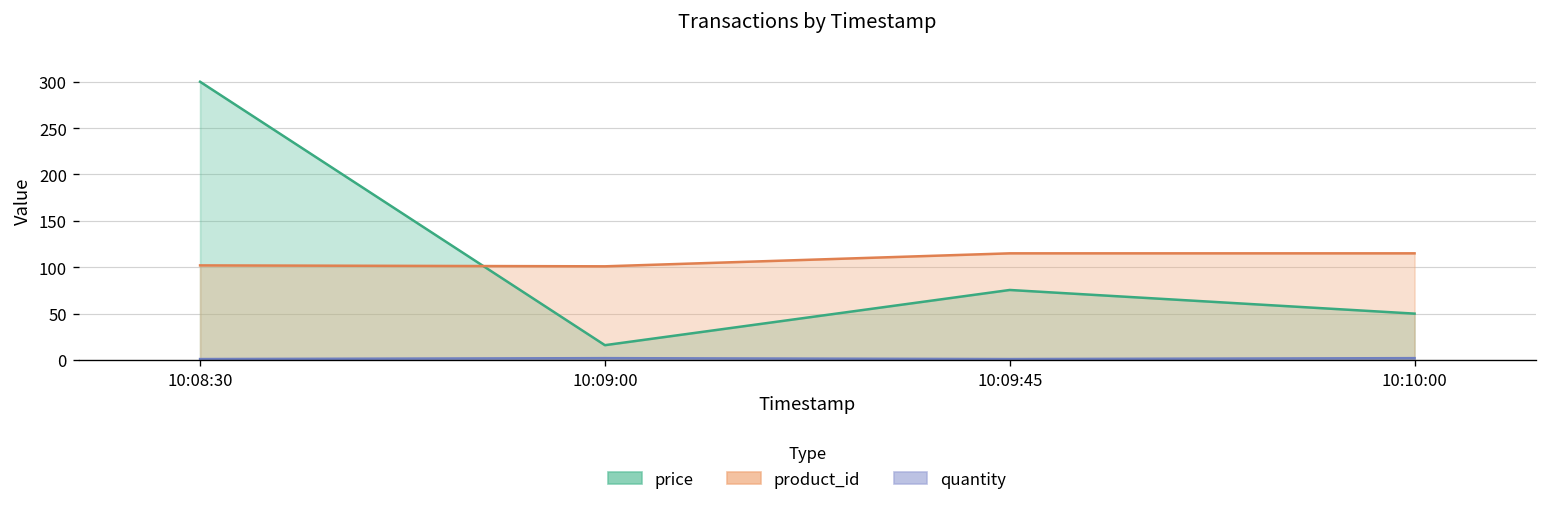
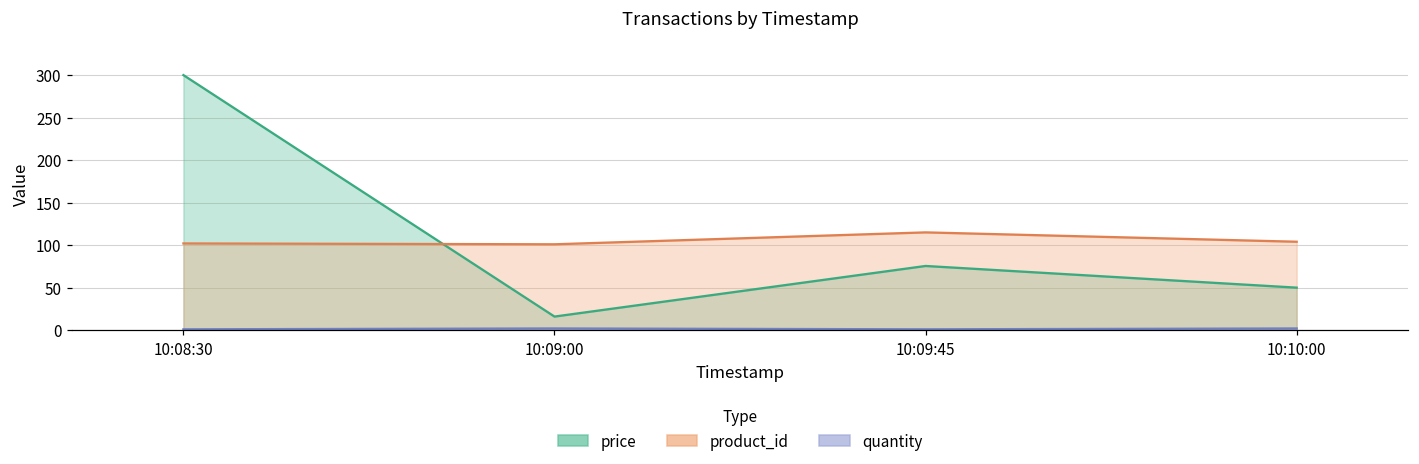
  {
    "product_id": {
      "10:08:30": 100,
      "10:09:00": 100,
      "10:09:45": 120,
-     "10:10:00": 120
+     "10:10:00": 100
    }
  }
